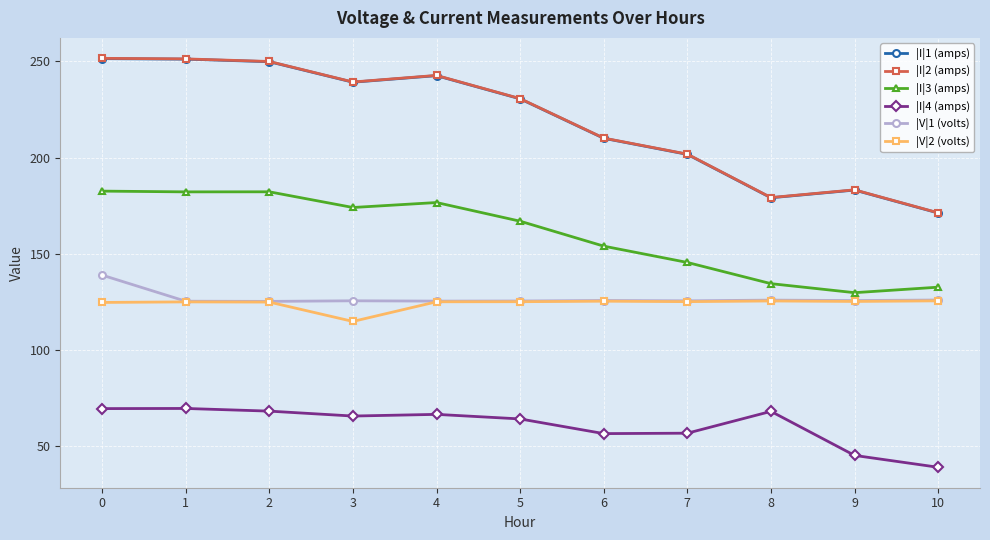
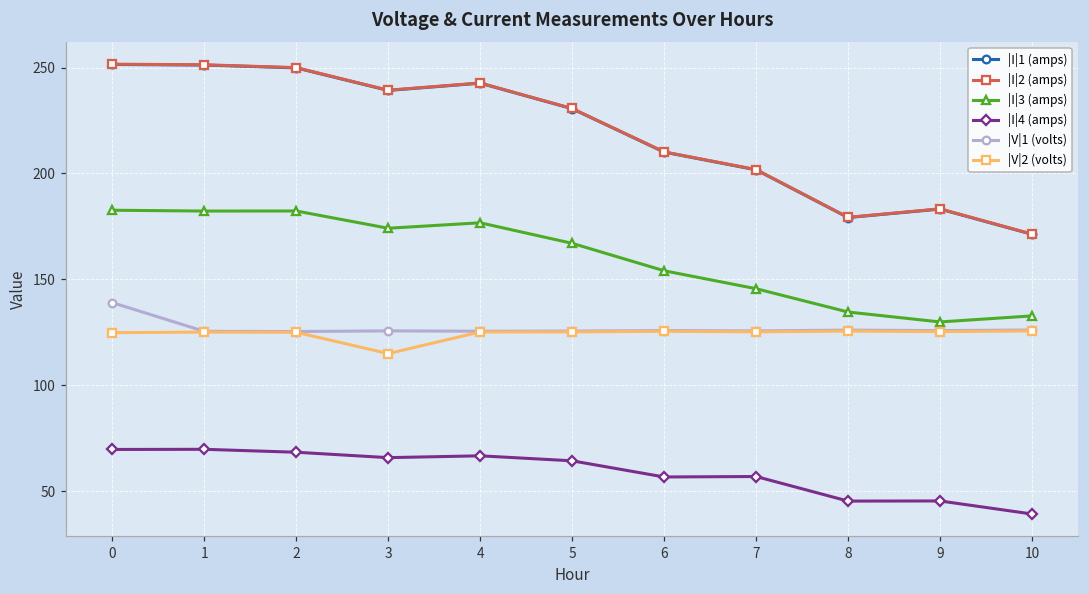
  {
    "|I|3 (amps)": {
      "0": 183,
      "1": 182,
      "2": 182,
      "3": 174,
      "4": 177,
      "5": 167,
      "6": 154,
      "7": 146,
      "8": 135,
      "9": 130,
      "10": 133
    },
    "|I|4 (amps)": {
      "0": 70,
      "1": 70,
      "2": 68,
      "3": 66,
      "4": 67,
      "5": 64,
      "6": 57,
      "7": 57,
-     "8": 68,
+     "8": 45,
      "9": 45,
      "10": 39
    },
    "|V|1 (volts)": {
      "0": 139,
      "3": 126
    },
    "|V|2 (volts)": {
      "0": 125,
      "3": 115
    }
  }
